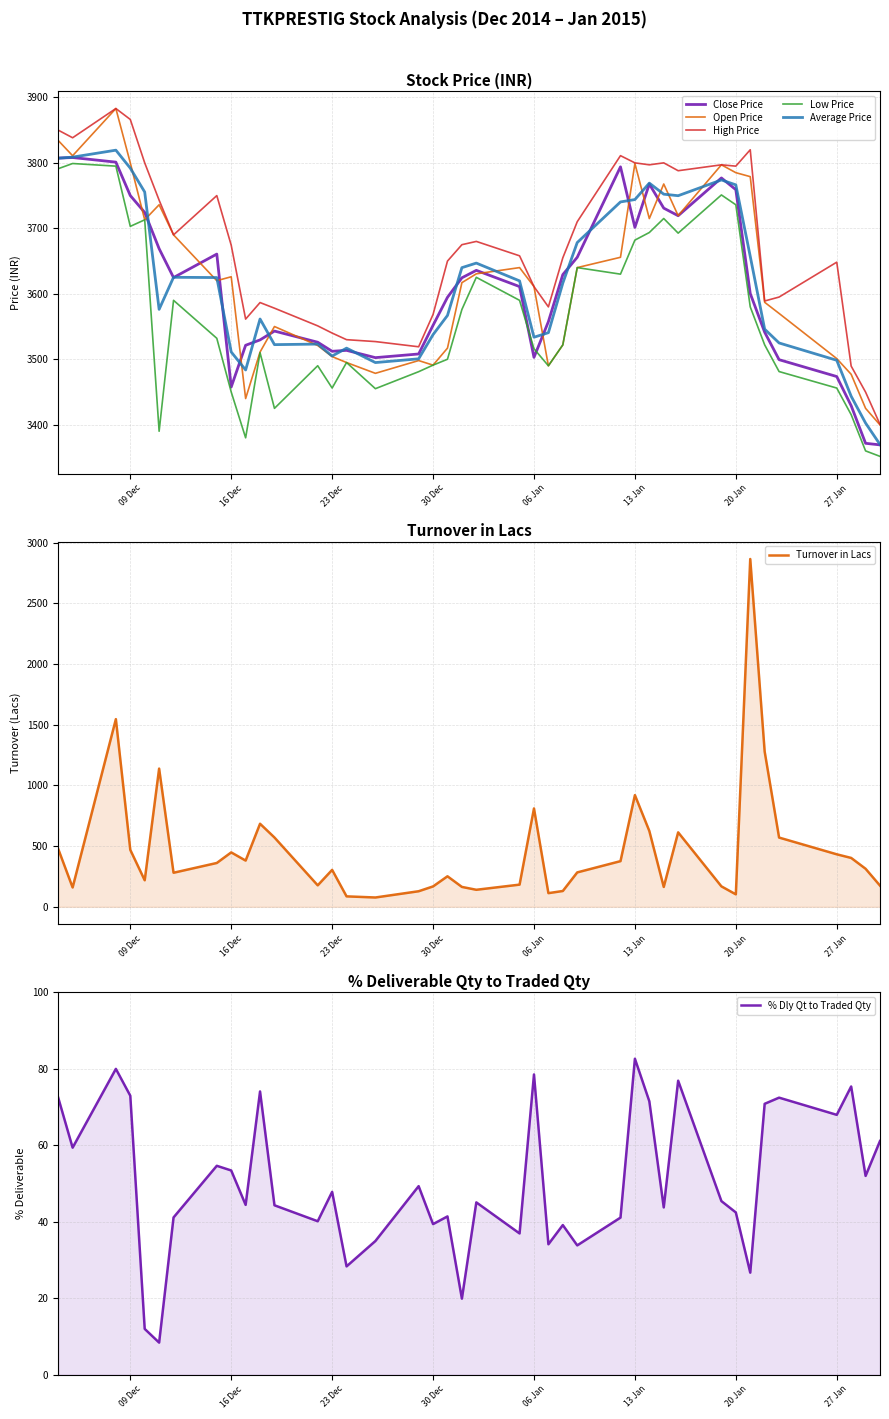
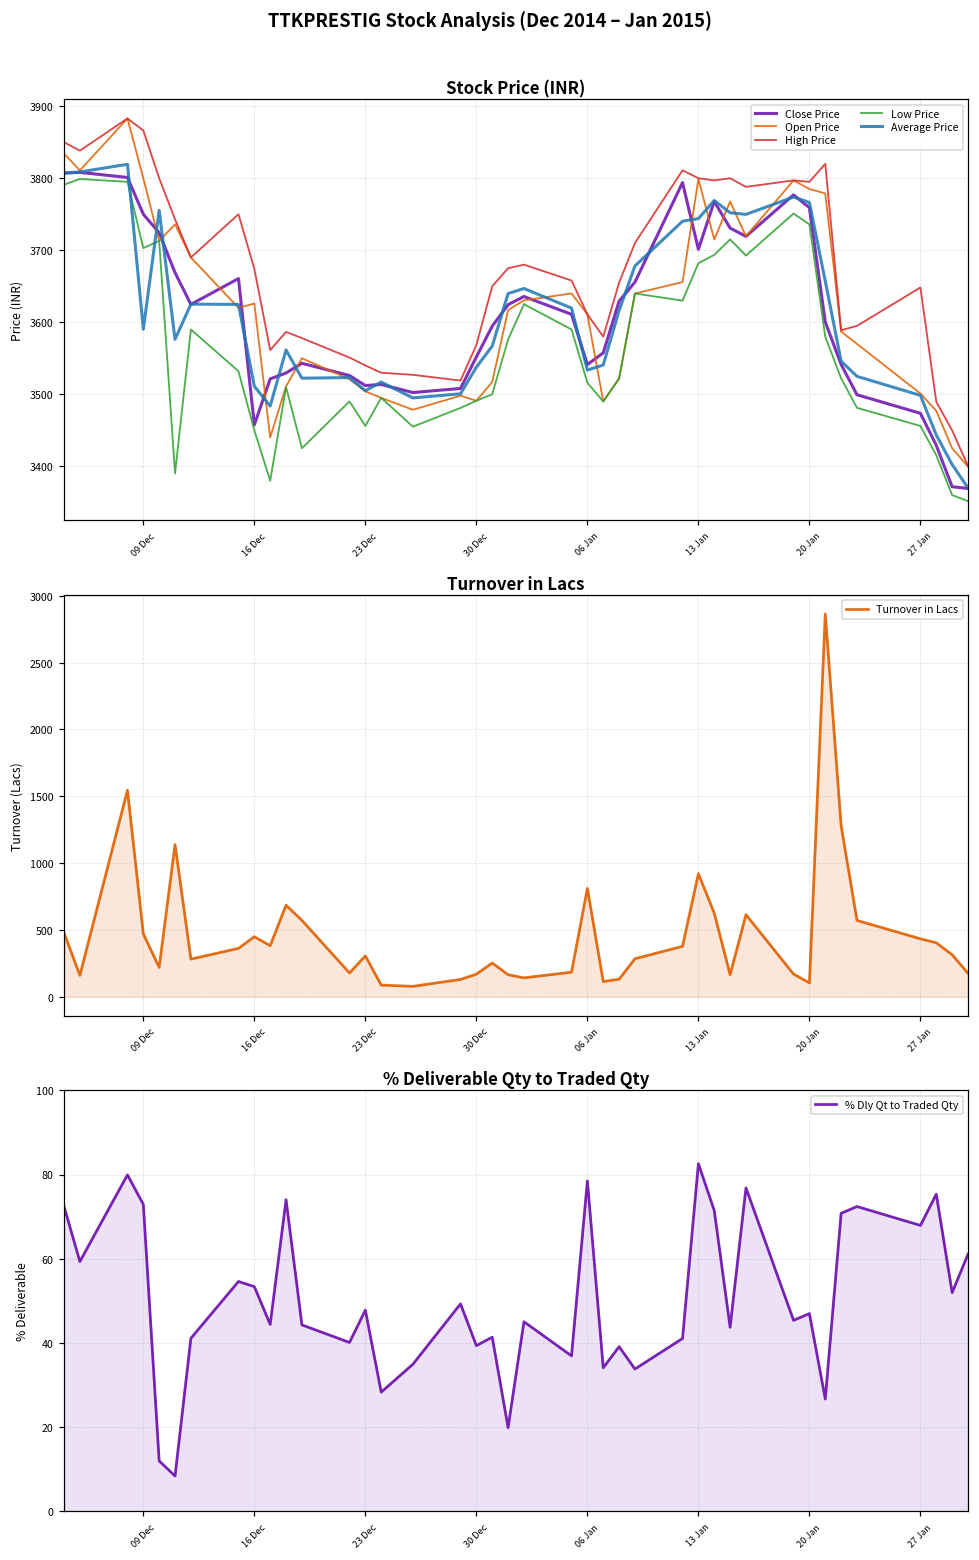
  {
    "Stock Price (INR)": {
      "Close Price": {
        "09 Dec": 3750,
        "16 Dec": 3460,
        "23 Dec": 3510,
        "30 Dec": 3550,
-       "06 Jan": 3500,
+       "06 Jan": 3540,
        "13 Jan": 3700,
        "20 Jan": 3760,
        "27 Jan": 3470
      },
      "Open Price": {
        "09 Dec": 3800,
        "16 Dec": 3630,
        "20 Jan": 3790
      },
      "High Price": {
        "09 Dec": 3870,
        "16 Dec": 3670,
        "23 Dec": 3540,
        "30 Dec": 3570,
        "20 Jan": 3800,
        "27 Jan": 3650
      },
      "Low Price": {
        "09 Dec": 3700,
        "16 Dec": 3450,
        "23 Dec": 3460,
        "06 Jan": 3520,
        "13 Jan": 3680,
        "20 Jan": 3740,
        "27 Jan": 3460
      },
      "Average Price": {
-       "09 Dec": 3790,
+       "09 Dec": 3590,
        "16 Dec": 3510,
        "30 Dec": 3540,
        "06 Jan": 3530,
        "13 Jan": 3740,
        "20 Jan": 3770
      }
    },
    "Turnover in Lacs": {
      "09 Dec": 470,
      "16 Dec": 450,
      "23 Dec": 300,
      "30 Dec": 170,
      "06 Jan": 810,
      "13 Jan": 920,
      "20 Jan": 100,
      "27 Jan": 430
    },
    "% Deliverable Qty to Traded Qty": {
      "09 Dec": 73,
      "16 Dec": 53,
      "23 Dec": 48,
      "30 Dec": 39,
      "06 Jan": 78,
      "13 Jan": 83,
-     "20 Jan": 42,
+     "20 Jan": 47,
      "27 Jan": 68
    }
  }
